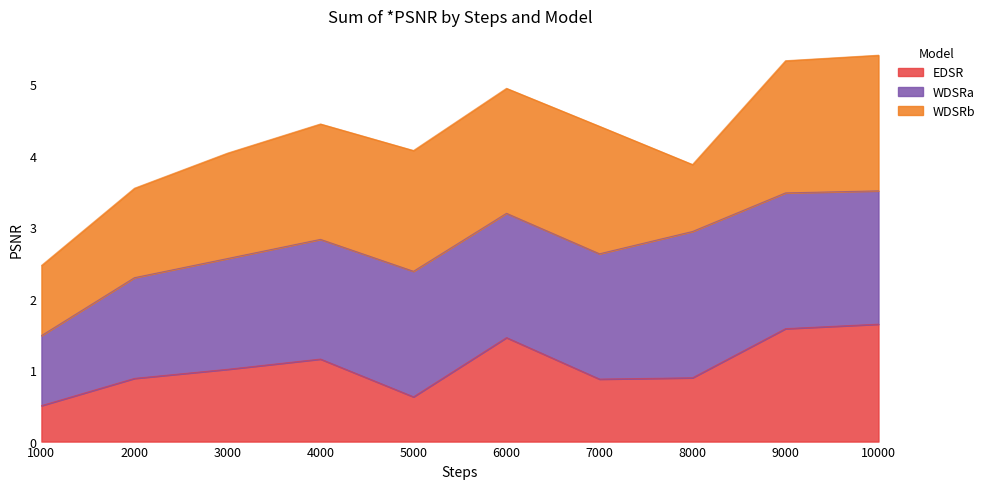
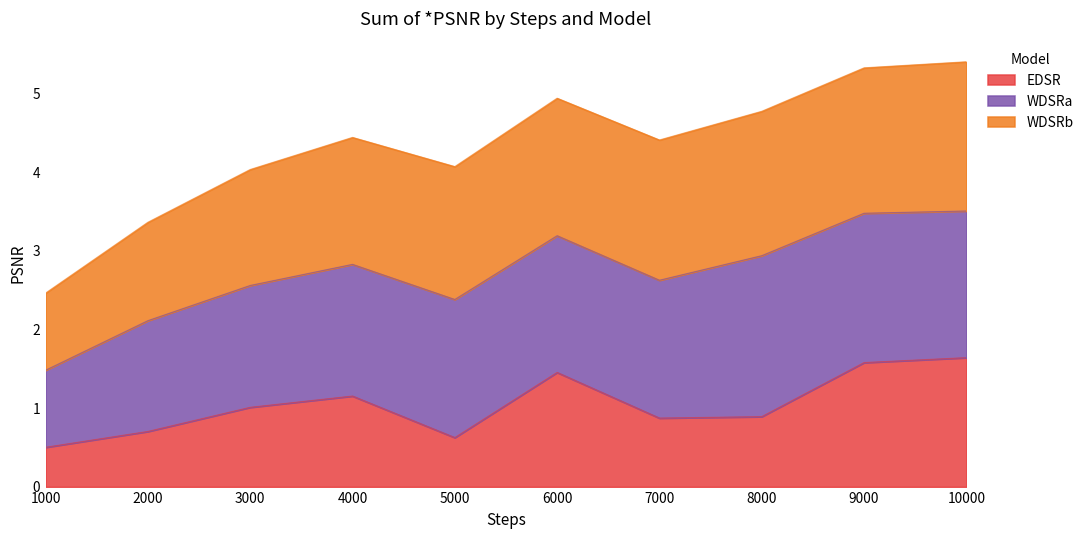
  {
    "EDSR": {
      "1000": 0.5,
-     "2000": 0.9,
+     "2000": 0.7,
      "3000": 1.0,
      "4000": 1.2,
      "5000": 0.6,
      "6000": 1.5,
      "7000": 0.9,
      "8000": 0.9,
      "9000": 1.6,
      "10000": 1.6
    },
    "WDSRa": {
      "1000": 1.0,
      "2000": 1.4,
      "3000": 1.5,
      "4000": 1.7,
      "5000": 1.8,
      "6000": 1.7,
      "7000": 1.8,
      "8000": 2.0,
      "9000": 1.9,
      "10000": 1.9
    },
    "WDSRb": {
      "1000": 1.0,
      "2000": 1.3,
      "3000": 1.5,
      "4000": 1.6,
      "5000": 1.7,
      "6000": 1.7,
      "7000": 1.8,
-     "8000": 0.9,
+     "8000": 1.8,
      "9000": 1.8,
      "10000": 1.9
    }
  }
